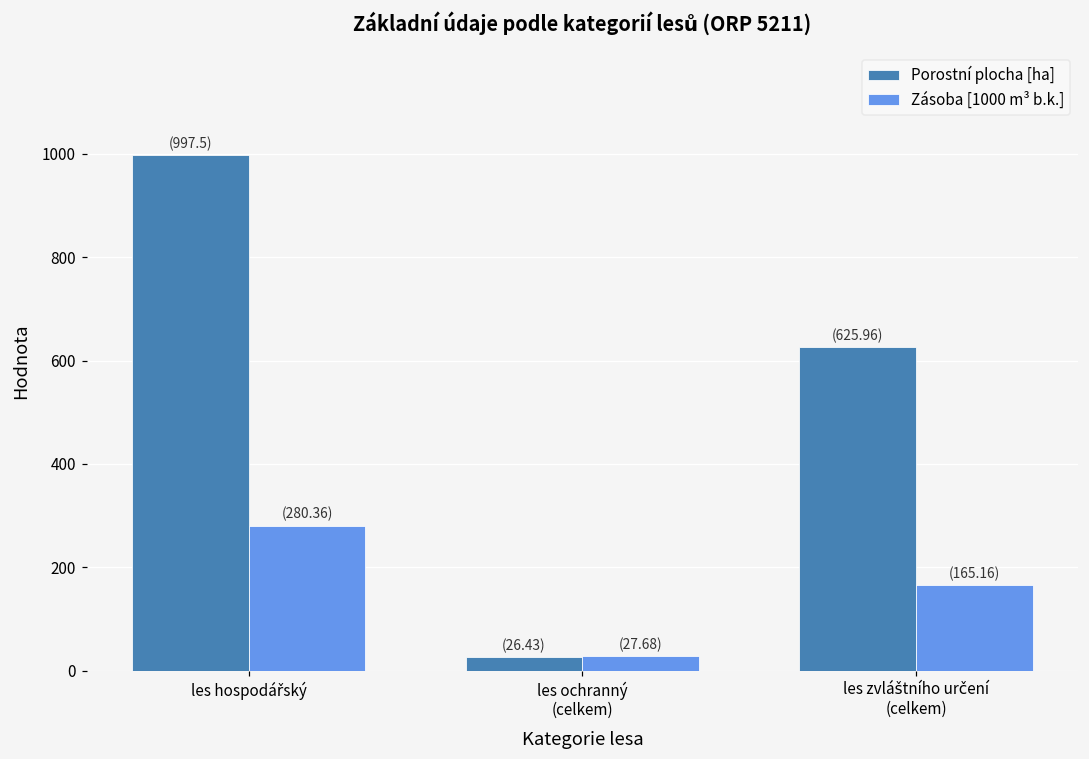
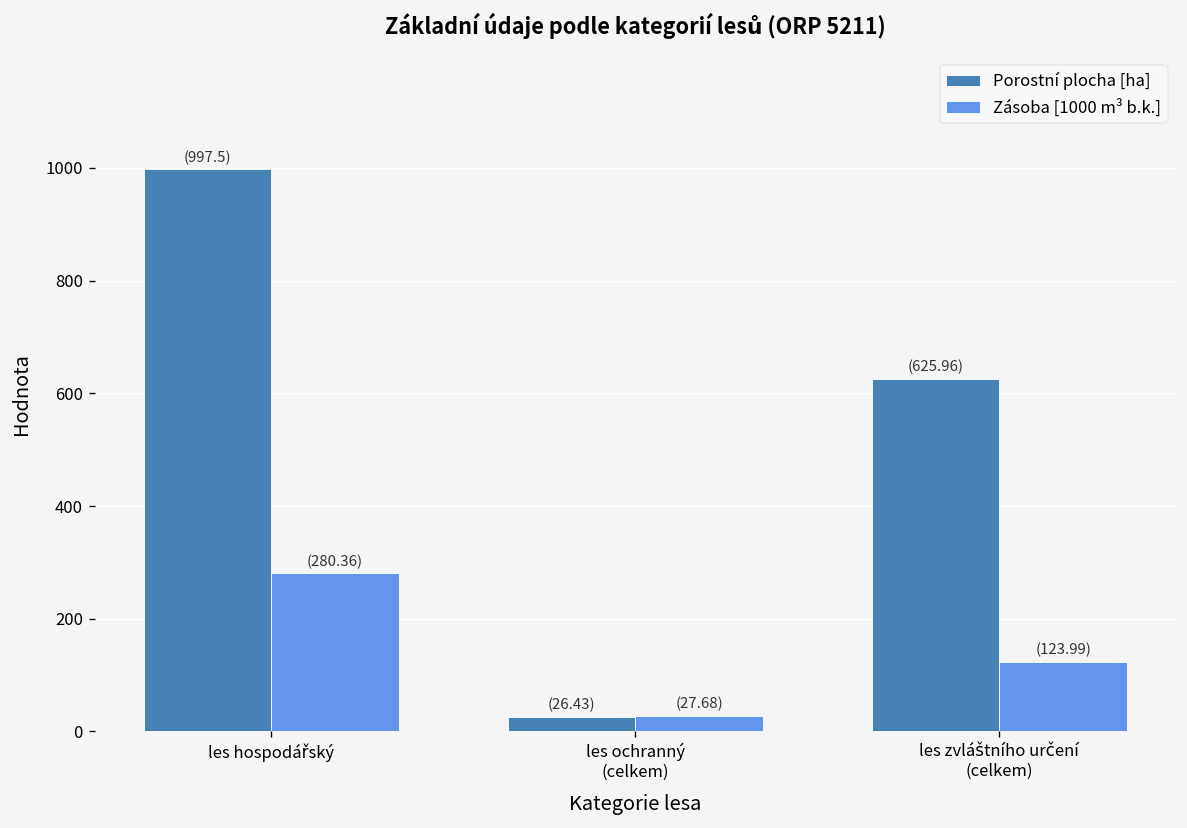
  {
    "Porostní plocha [ha]": {
      "les hospodářský": "(997.5)",
      "les ochranný (celkem)": "(26.43)",
      "les zvláštního určení (celkem)": "(625.96)"
    },
    "Zásoba [1000 m³ b.k.]": {
      "les hospodářský": "(280.36)",
      "les ochranný (celkem)": "(27.68)",
-     "les zvláštního určení (celkem)": "(165.16)"
+     "les zvláštního určení (celkem)": "(123.99)"
    }
  }
